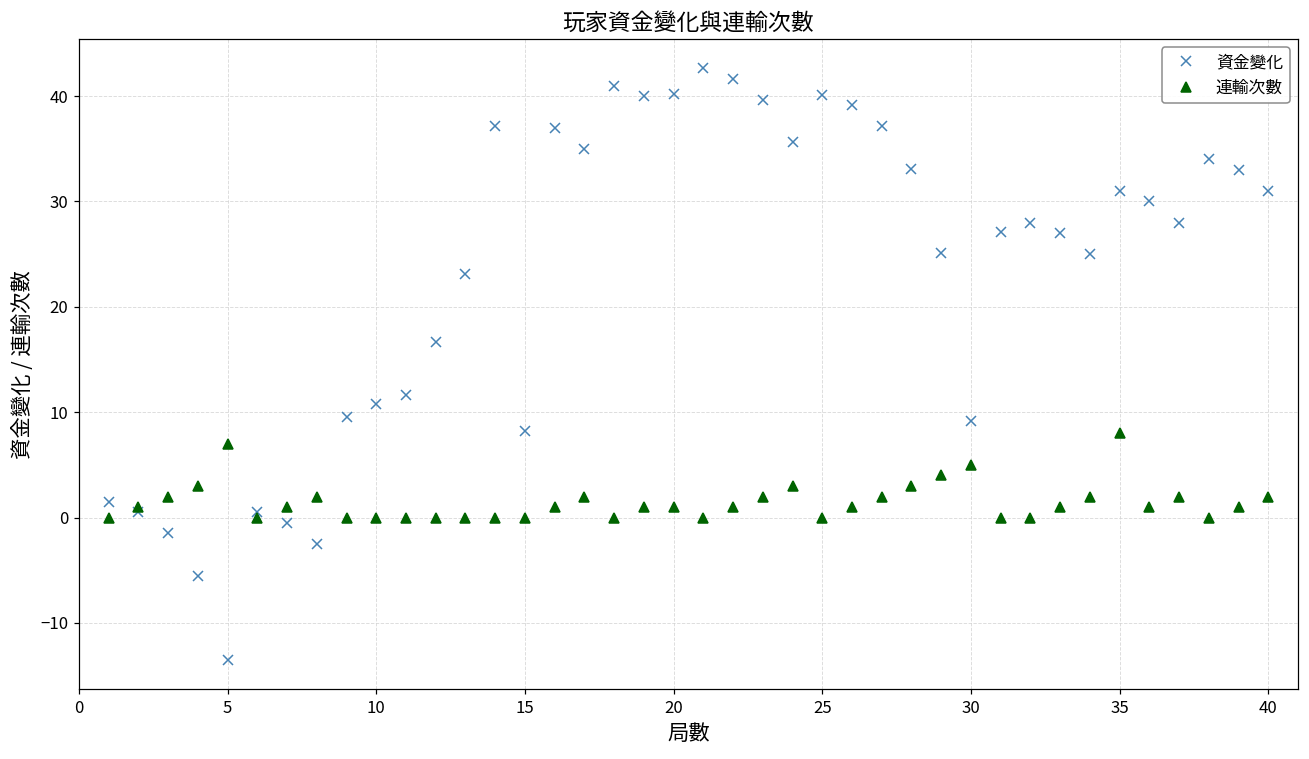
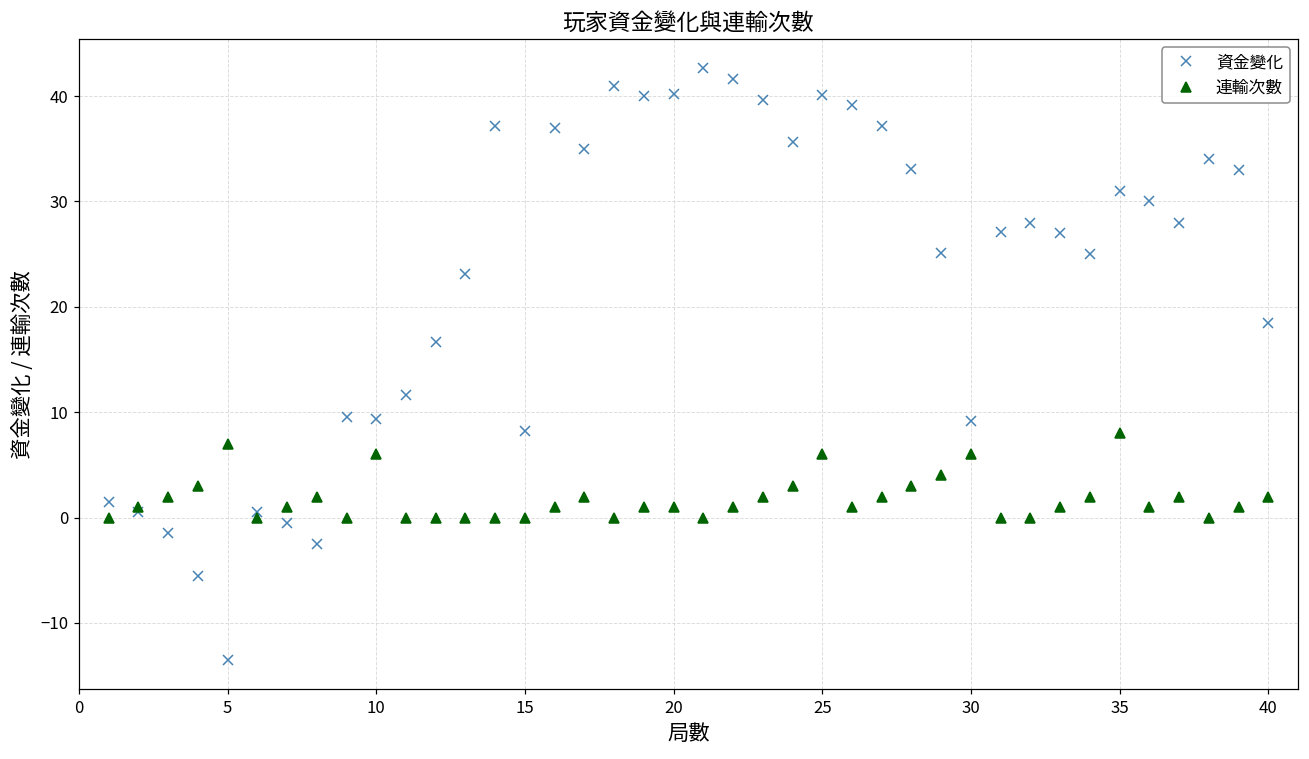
  {
    "資金變化": {
      "5": -14,
-     "10": 11,
+     "10": 9,
      "15": 8,
      "20": 40,
      "25": 40,
      "30": 9,
      "35": 31,
-     "40": 31
+     "40": 19
    },
    "連輸次數": {
      "5": 7,
-     "10": 0,
+     "10": 6,
      "15": 0,
      "20": 1,
-     "25": 0,
-     "30": 5,
+     "25": 6,
+     "30": 6,
      "35": 8,
      "40": 2
    }
  }
